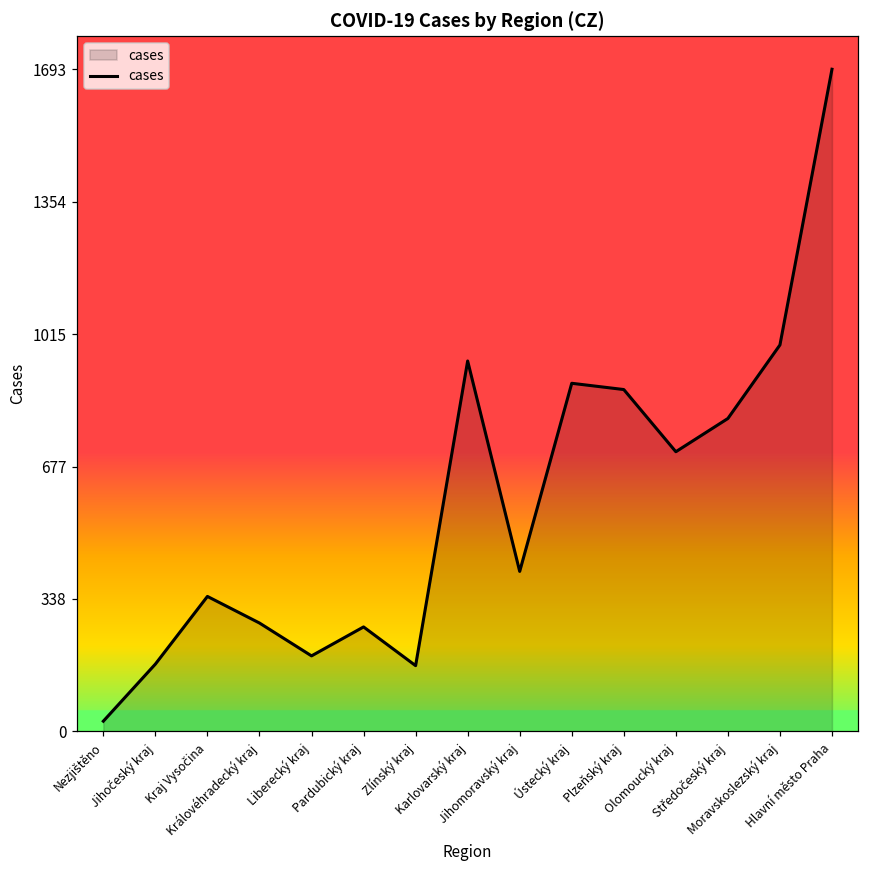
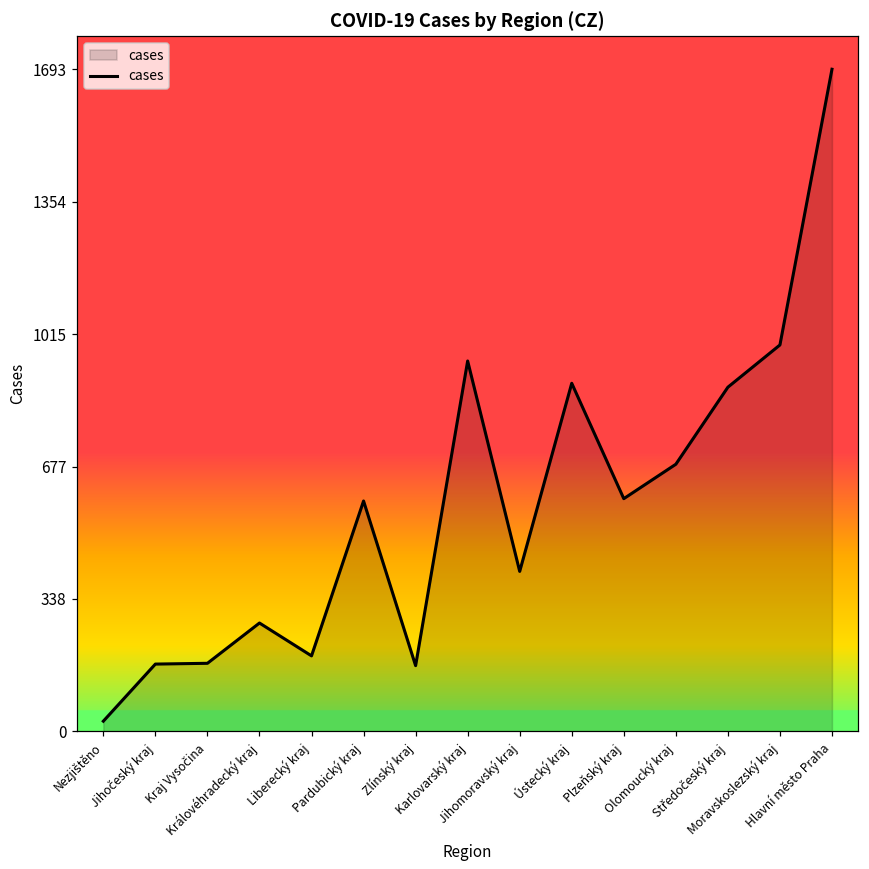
  {
    "Jihočeský kraj": 170,
-   "Kraj Vysočina": 350,
+   "Kraj Vysočina": 170,
    "Královéhradecký kraj": 280,
    "Liberecký kraj": 190,
-   "Pardubický kraj": 270,
+   "Pardubický kraj": 590,
    "Zlínský kraj": 170,
    "Karlovarský kraj": 950,
    "Jihomoravský kraj": 410,
    "Ústecký kraj": 890,
-   "Plzeňský kraj": 870,
-   "Olomoucký kraj": 720,
-   "Středočeský kraj": 800,
+   "Plzeňský kraj": 600,
+   "Olomoucký kraj": 680,
+   "Středočeský kraj": 880,
    "Moravskoslezský kraj": 990,
    "Hlavní město Praha": 1690
  }
